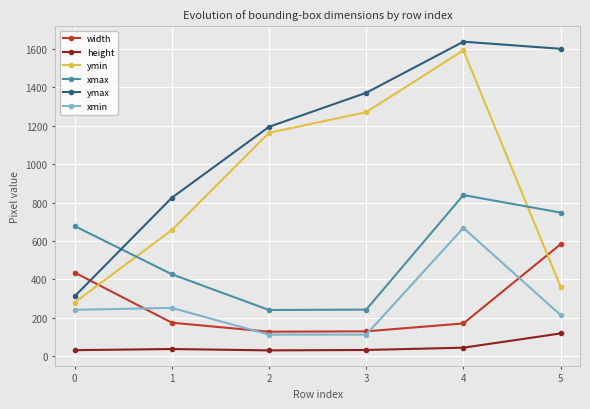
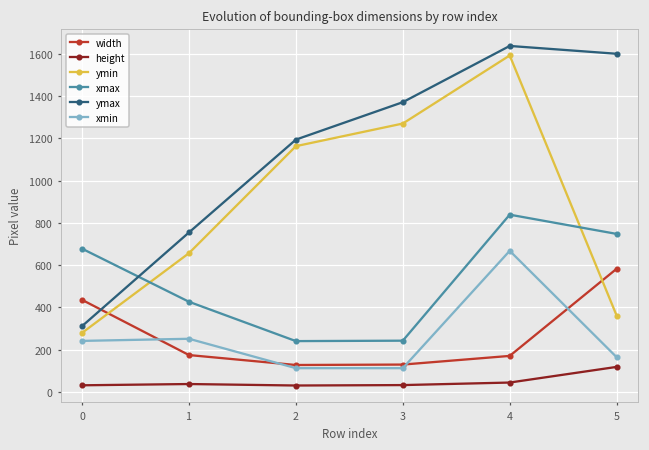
  {
    "ymin": {
      "0": 280,
      "1": 660,
      "2": 1160,
      "3": 1270,
      "4": 1590,
      "5": 360
    },
    "xmax": {
      "0": 680,
      "1": 430,
      "2": 240,
      "3": 240,
      "4": 840,
      "5": 750
    },
    "ymax": {
      "0": 310,
-     "1": 830,
+     "1": 760,
      "2": 1190,
      "3": 1370,
      "4": 1640,
      "5": 1600
    },
    "xmin": {
      "0": 240,
      "1": 250,
      "2": 110,
      "3": 110,
      "4": 670,
-     "5": 220
+     "5": 170
    }
  }
